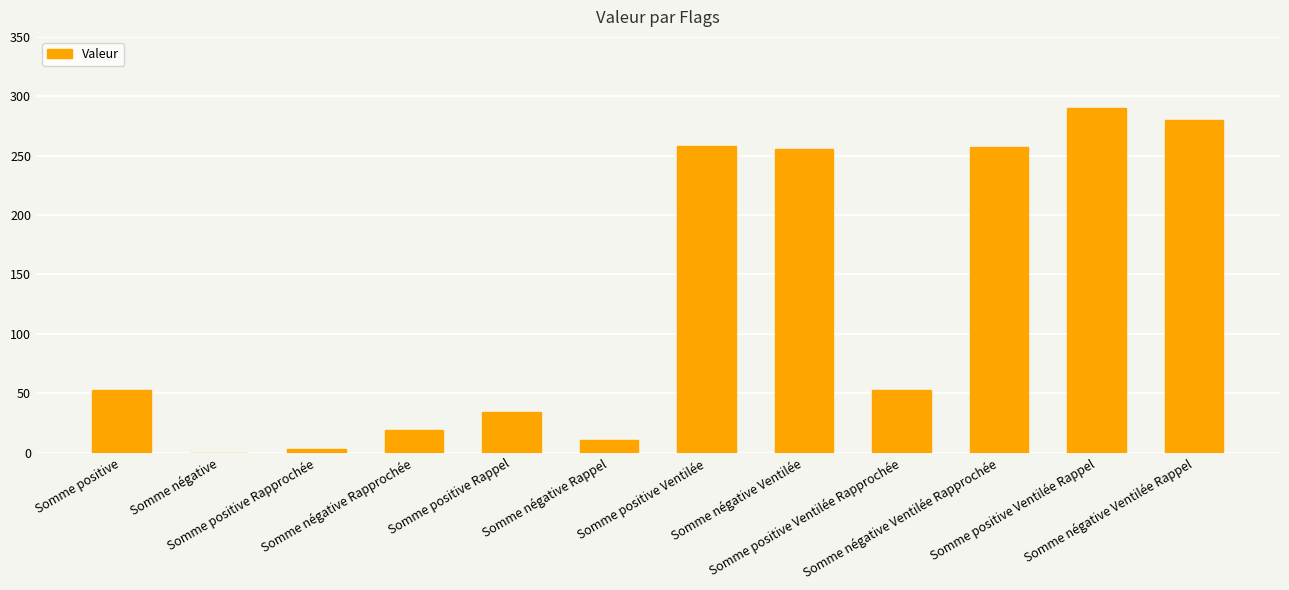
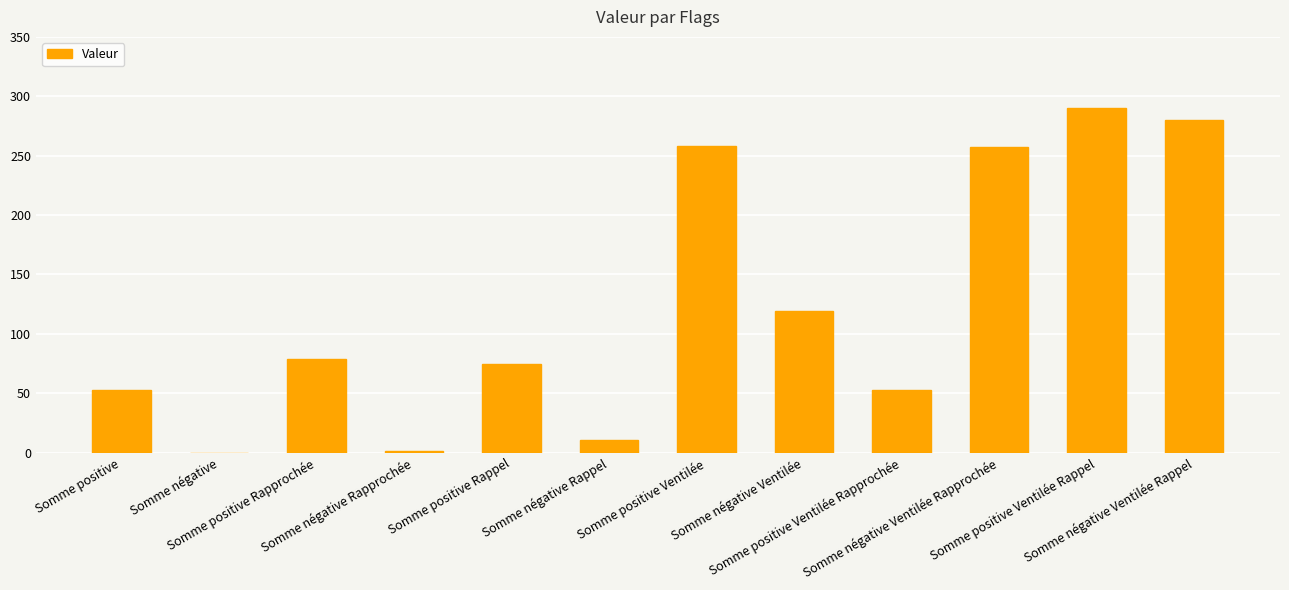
  {
    "Somme positive": 53,
    "Somme négative": 0,
-   "Somme positive Rapprochée": 3,
-   "Somme négative Rapprochée": 19,
-   "Somme positive Rappel": 34,
+   "Somme positive Rapprochée": 79,
+   "Somme négative Rapprochée": 1,
+   "Somme positive Rappel": 75,
    "Somme négative Rappel": 11,
    "Somme positive Ventilée": 258,
-   "Somme négative Ventilée": 256,
+   "Somme négative Ventilée": 119,
    "Somme positive Ventilée Rapprochée": 53,
    "Somme négative Ventilée Rapprochée": 257,
    "Somme positive Ventilée Rappel": 290,
    "Somme négative Ventilée Rappel": 280
  }
